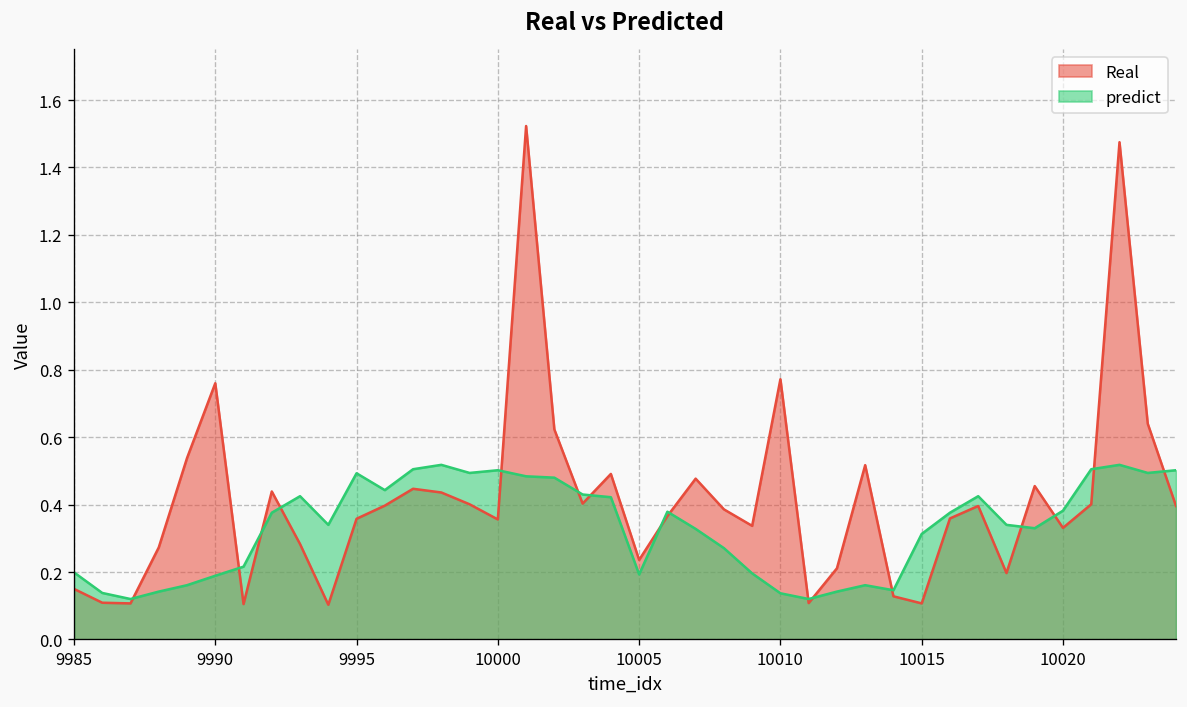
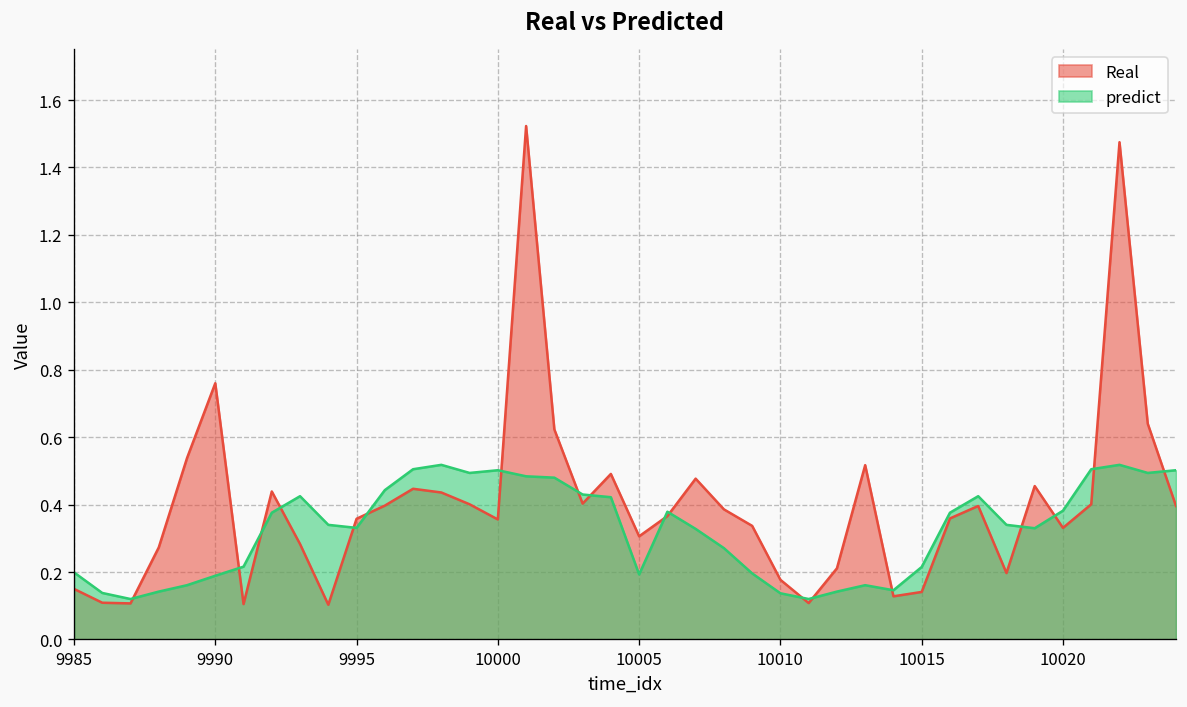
  {
    "Real": {
      "9985": 0.15,
      "9990": 0.76,
      "9995": 0.36,
      "10000": 0.36,
-     "10005": 0.24,
-     "10010": 0.77,
-     "10015": 0.11,
+     "10005": 0.31,
+     "10010": 0.18,
+     "10015": 0.14,
      "10020": 0.33
    },
    "predict": {
      "9985": 0.20,
      "9990": 0.19,
-     "9995": 0.49,
+     "9995": 0.33,
      "10000": 0.50,
      "10005": 0.19,
      "10010": 0.14,
-     "10015": 0.31,
+     "10015": 0.22,
      "10020": 0.38
    }
  }
